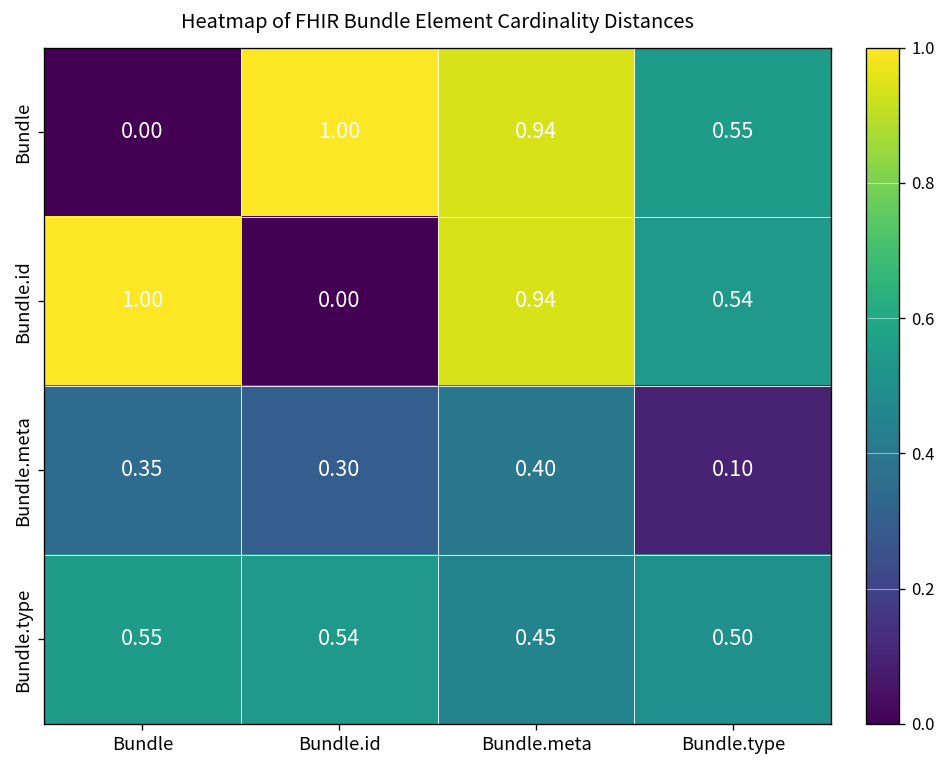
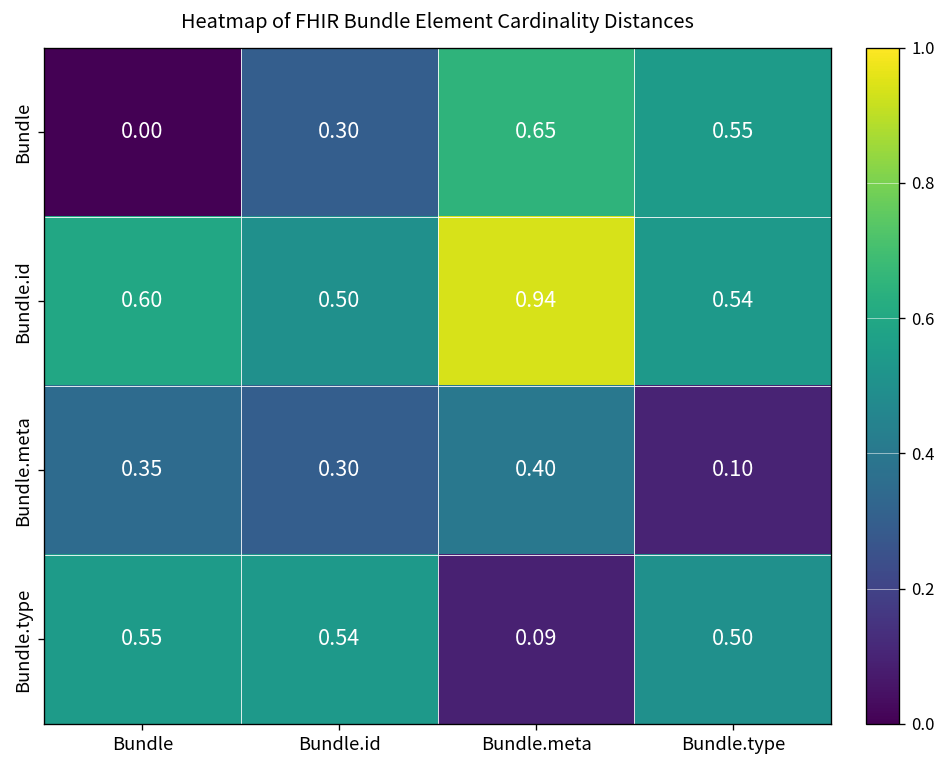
  {
    "Bundle": {
      "Bundle": 0.00,
-     "Bundle.id": 1.00,
-     "Bundle.meta": 0.94,
+     "Bundle.id": 0.30,
+     "Bundle.meta": 0.65,
      "Bundle.type": 0.55
    },
    "Bundle.id": {
-     "Bundle": 1.00,
-     "Bundle.id": 0.00,
+     "Bundle": 0.60,
+     "Bundle.id": 0.50,
      "Bundle.meta": 0.94,
      "Bundle.type": 0.54
    },
    "Bundle.meta": {
      "Bundle": 0.35,
      "Bundle.id": 0.30,
      "Bundle.meta": 0.40,
      "Bundle.type": 0.10
    },
    "Bundle.type": {
      "Bundle": 0.55,
      "Bundle.id": 0.54,
-     "Bundle.meta": 0.45,
+     "Bundle.meta": 0.09,
      "Bundle.type": 0.50
    }
  }
